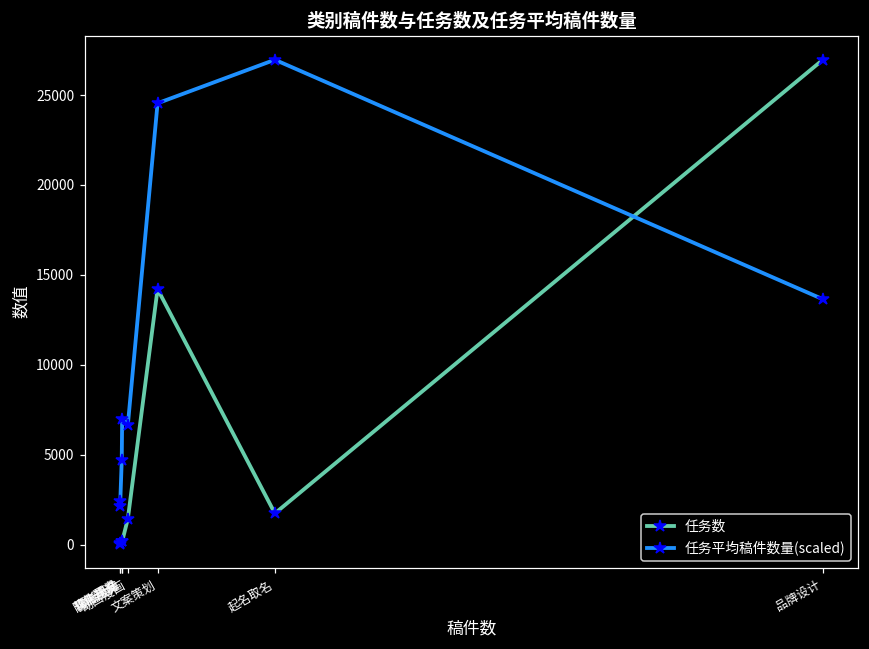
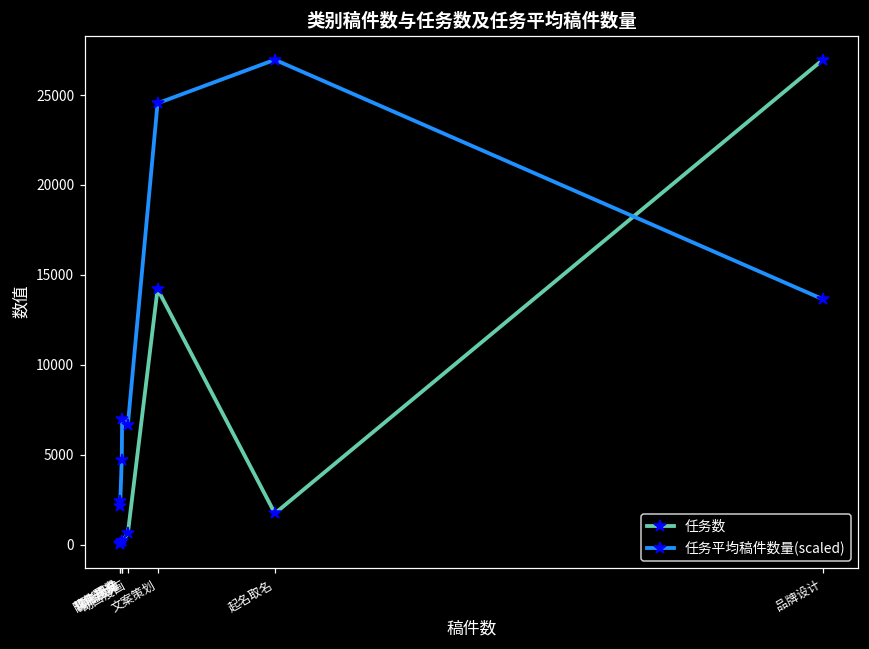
  {
    "任务数": {
      "网站建设": 100,
      "软件开发": 100,
      "摄影摄像": 200,
      "装修服务": 200,
-     "动画漫画": 1400,
+     "动画漫画": 600,
      "文案策划": 14200,
      "起名取名": 1700,
      "品牌设计": 27000
    },
    "任务平均稿件数量(scaled)": {
      "网站建设": 2200,
      "软件开发": 2400,
      "摄影摄像": 4700,
      "装修服务": 7000,
      "动画漫画": 6700,
      "文案策划": 24500,
      "起名取名": 27000,
      "品牌设计": 13600
    }
  }
